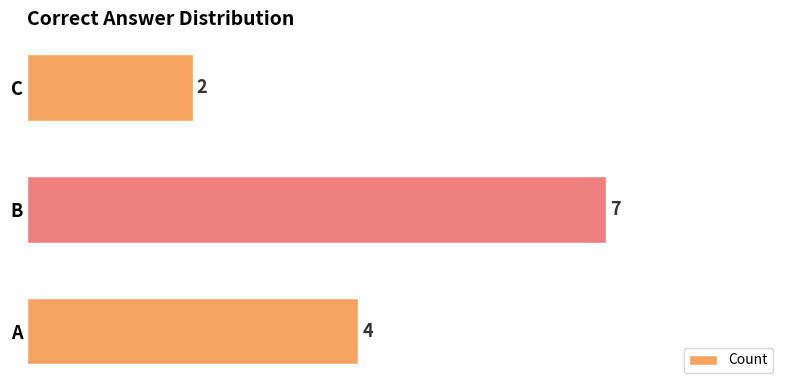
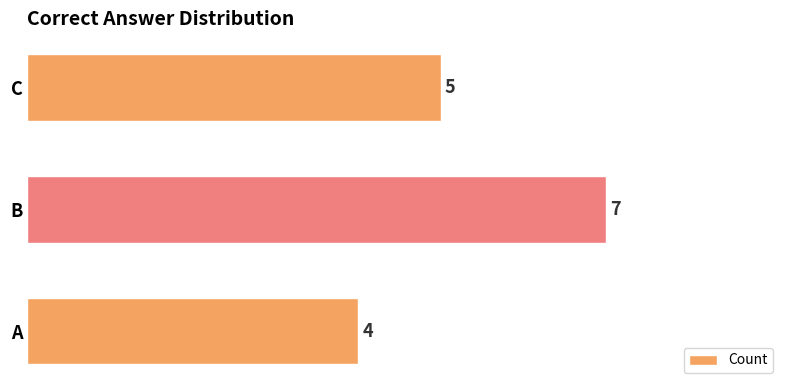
  {
-   "C": 2,
+   "C": 5,
    "B": 7,
    "A": 4
  }
